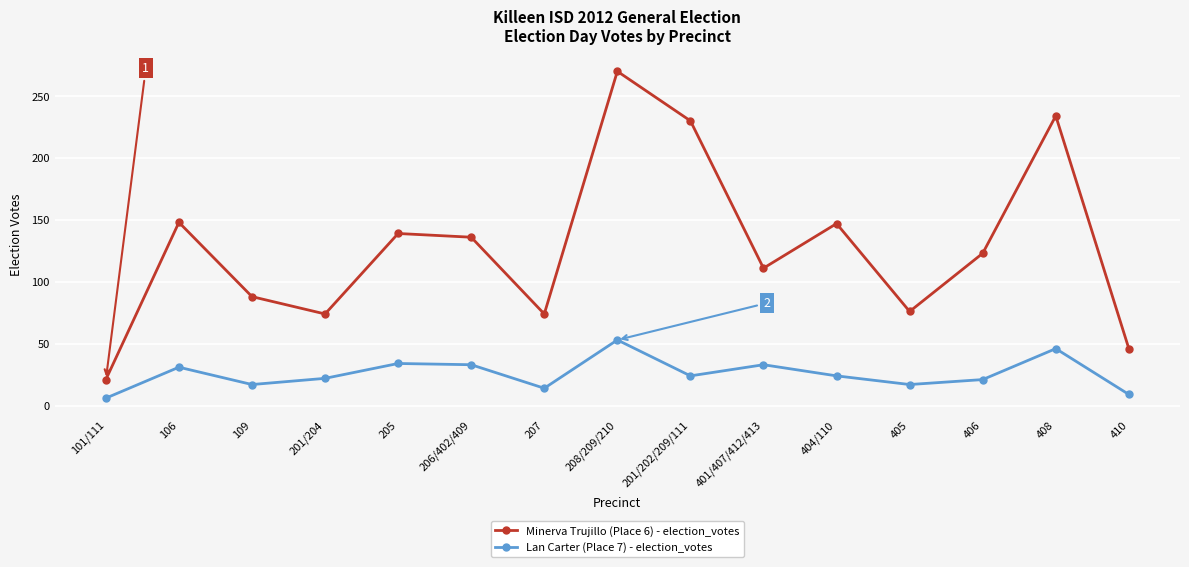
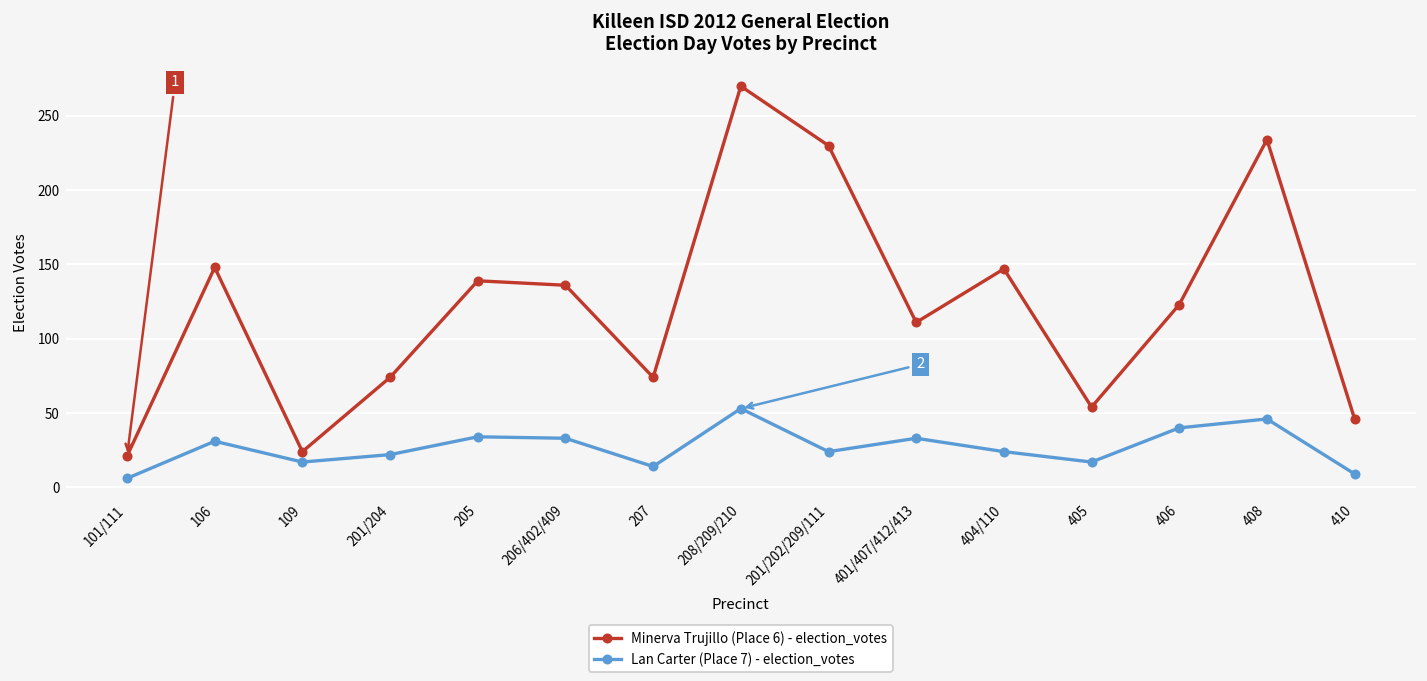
  {
    "Minerva Trujillo (Place 6) - election_votes": {
      "101/111": 21,
      "106": 148,
-     "109": 88,
+     "109": 24,
      "201/204": 74,
      "205": 139,
      "206/402/409": 136,
      "207": 74,
      "208/209/210": 270,
      "201/202/209/111": 230,
      "401/407/412/413": 111,
      "404/110": 147,
-     "405": 76,
+     "405": 54,
      "406": 123,
      "408": 234,
      "410": 46
    },
    "Lan Carter (Place 7) - election_votes": {
      "101/111": 6,
      "106": 31,
      "109": 17,
      "201/204": 22,
      "205": 34,
      "206/402/409": 33,
      "207": 14,
      "208/209/210": 53,
      "201/202/209/111": 24,
      "401/407/412/413": 33,
      "404/110": 24,
      "405": 17,
-     "406": 21,
+     "406": 40,
      "408": 46,
      "410": 9
    }
  }
